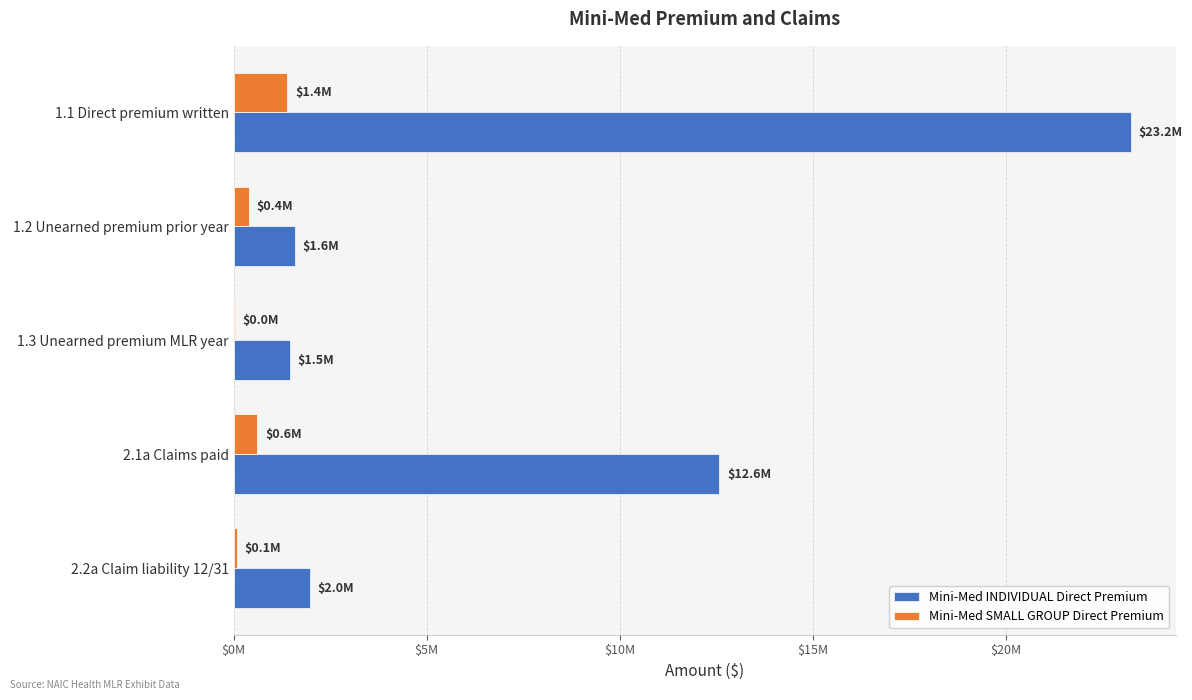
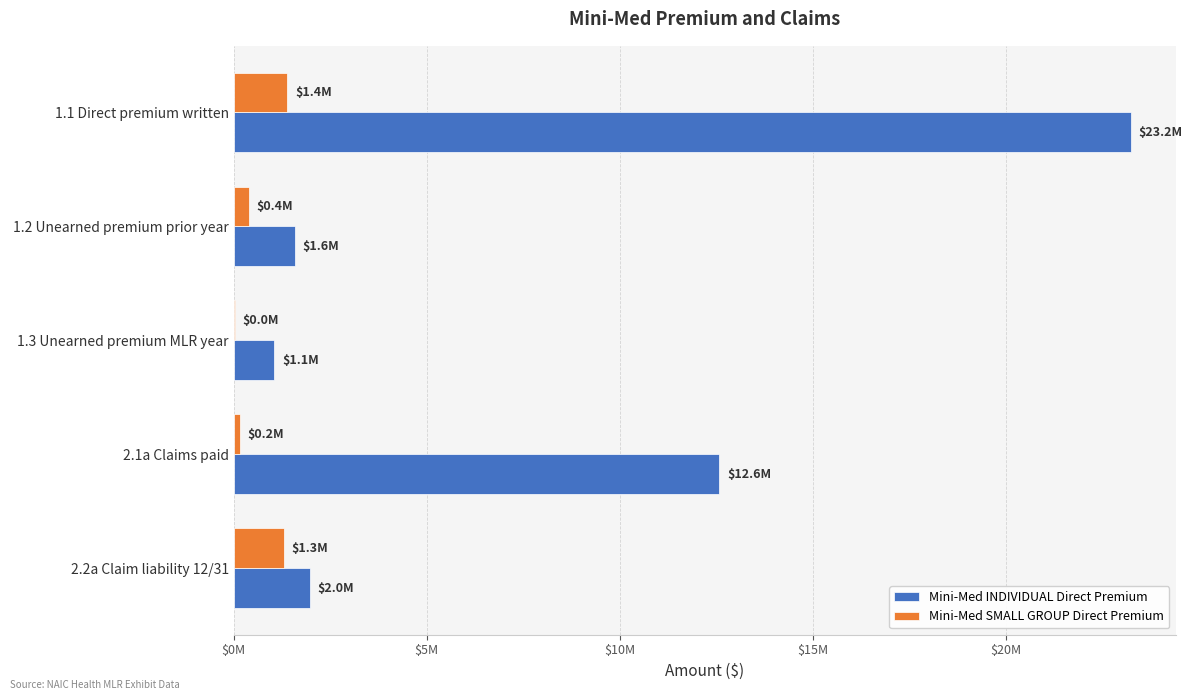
  {
    "Mini-Med INDIVIDUAL Direct Premium": {
      "1.1 Direct premium written": "$23.2M",
      "1.2 Unearned premium prior year": "$1.6M",
-     "1.3 Unearned premium MLR year": "$1.5M",
+     "1.3 Unearned premium MLR year": "$1.1M",
      "2.1a Claims paid": "$12.6M",
      "2.2a Claim liability 12/31": "$2.0M"
    },
    "Mini-Med SMALL GROUP Direct Premium": {
      "1.1 Direct premium written": "$1.4M",
      "1.2 Unearned premium prior year": "$0.4M",
-     "2.1a Claims paid": "$0.6M",
-     "2.2a Claim liability 12/31": "$0.1M"
+     "2.1a Claims paid": "$0.2M",
+     "2.2a Claim liability 12/31": "$1.3M"
    }
  }
